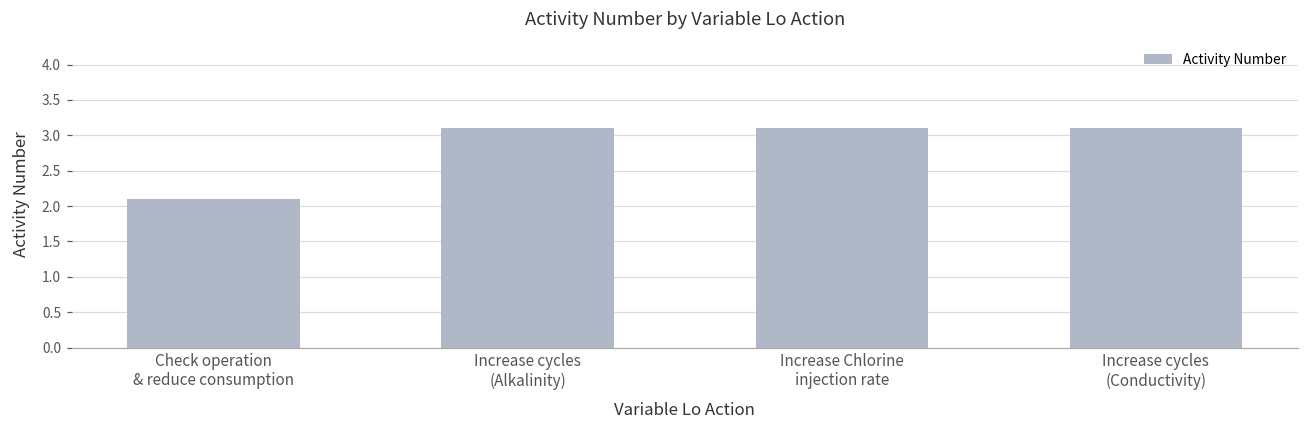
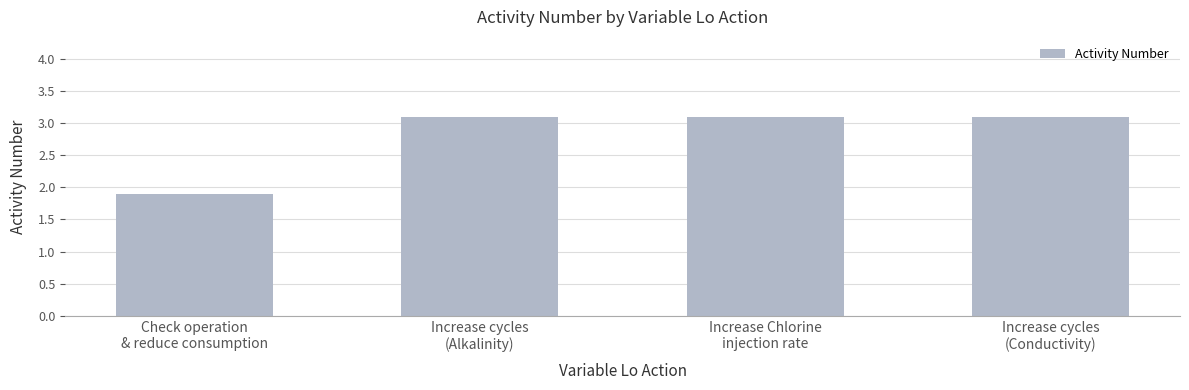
  {
-   "Check operation & reduce consumption": 2.1,
+   "Check operation & reduce consumption": 1.9,
    "Increase cycles (Alkalinity)": 3.1,
    "Increase Chlorine injection rate": 3.1,
    "Increase cycles (Conductivity)": 3.1
  }
